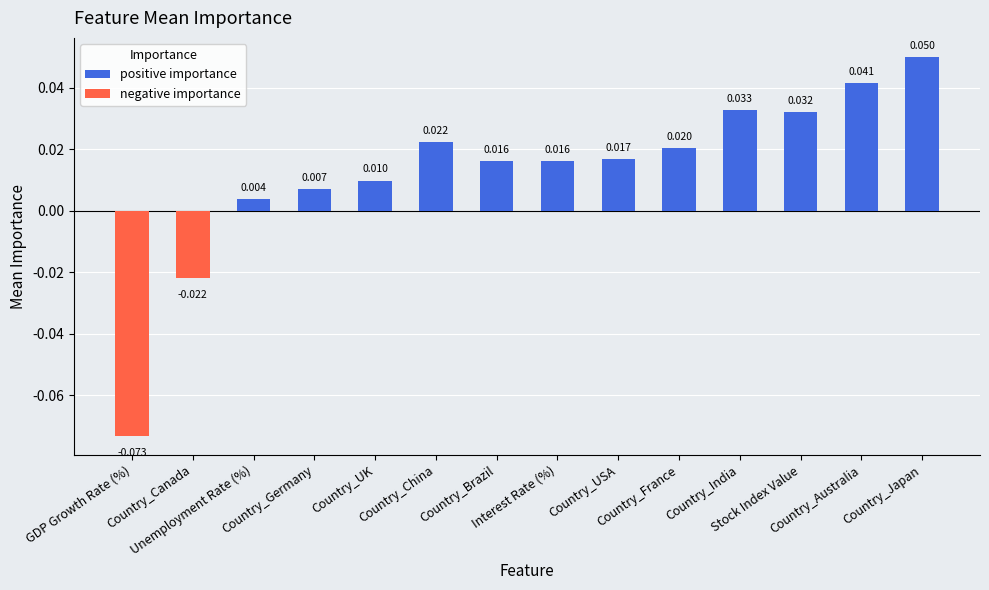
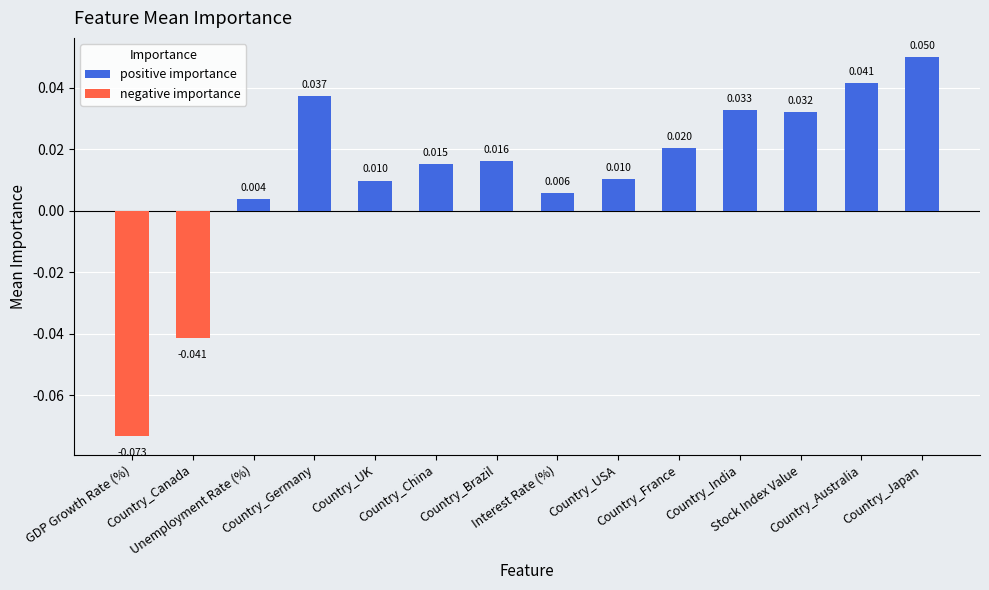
  {
    "positive importance": {
      "Unemployment Rate (%)": 0.004,
-     "Country_Germany": 0.007,
+     "Country_Germany": 0.037,
      "Country_UK": 0.010,
-     "Country_China": 0.022,
+     "Country_China": 0.015,
      "Country_Brazil": 0.016,
-     "Interest Rate (%)": 0.016,
-     "Country_USA": 0.017,
+     "Interest Rate (%)": 0.006,
+     "Country_USA": 0.010,
      "Country_France": 0.020,
      "Country_India": 0.033,
      "Stock Index Value": 0.032,
      "Country_Australia": 0.041,
      "Country_Japan": 0.050
    },
    "negative importance": {
      "GDP Growth Rate (%)": -0.073,
-     "Country_Canada": -0.022
+     "Country_Canada": -0.041
    }
  }
